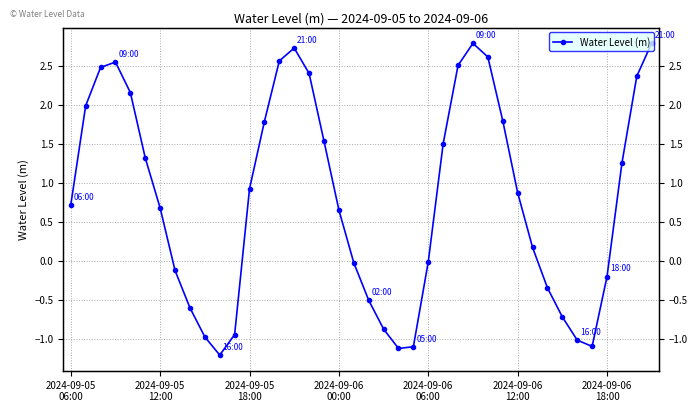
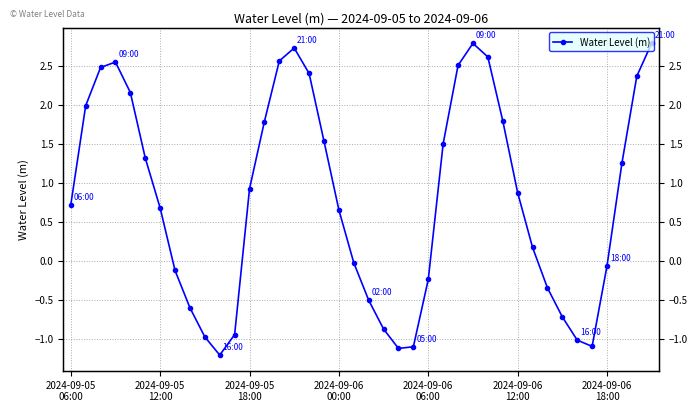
  {
    "2024-09-05 12:00": 0.7,
    "2024-09-05 18:00": 0.9,
    "2024-09-06 00:00": 0.7,
-   "2024-09-06 06:00": 0.0,
+   "2024-09-06 06:00": -0.2,
    "2024-09-06 12:00": 0.9,
-   "2024-09-06 18:00": -0.2
+   "2024-09-06 18:00": -0.1
  }
